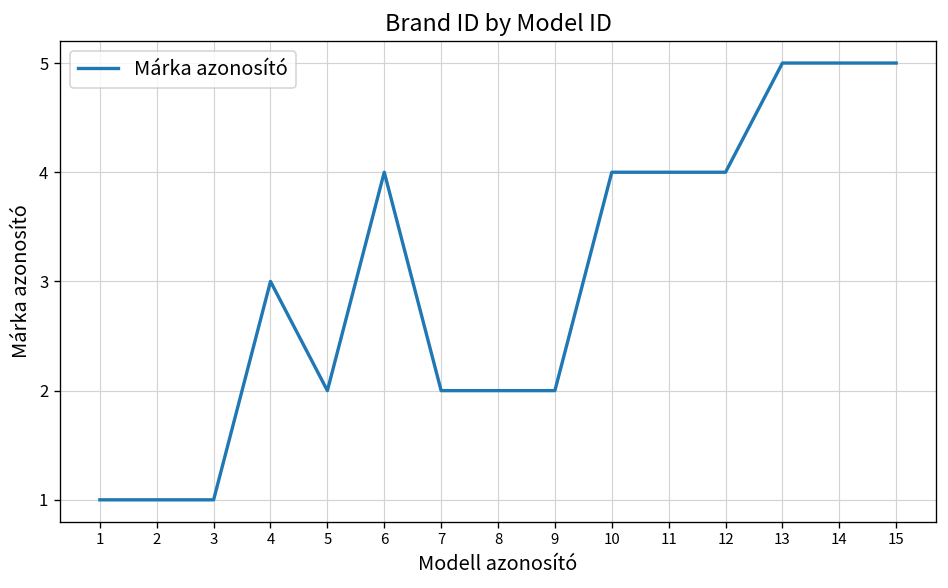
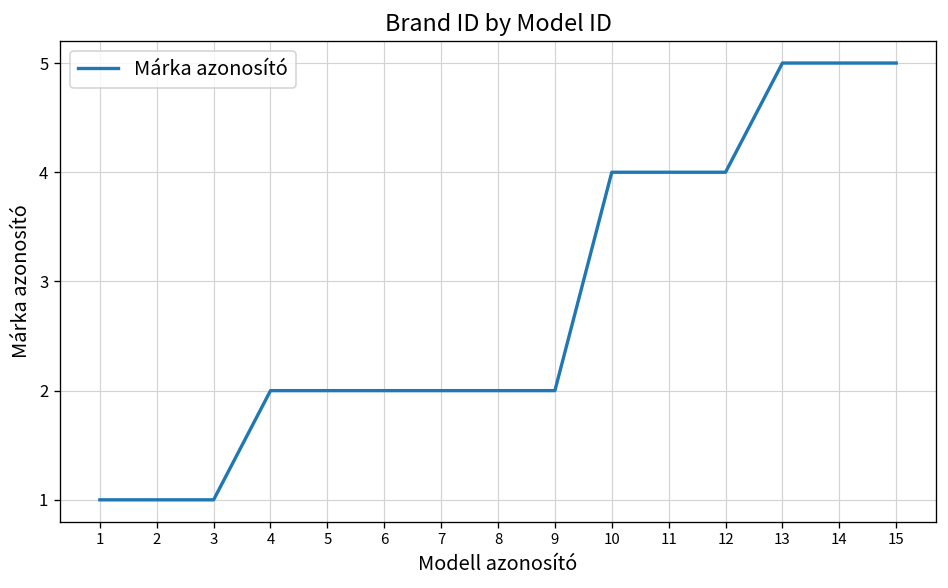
  {
    "1": 1,
    "2": 1,
    "3": 1,
-   "4": 3,
+   "4": 2,
    "5": 2,
-   "6": 4,
+   "6": 2,
    "7": 2,
    "8": 2,
    "9": 2,
    "10": 4,
    "11": 4,
    "12": 4,
    "13": 5,
    "14": 5,
    "15": 5
  }
